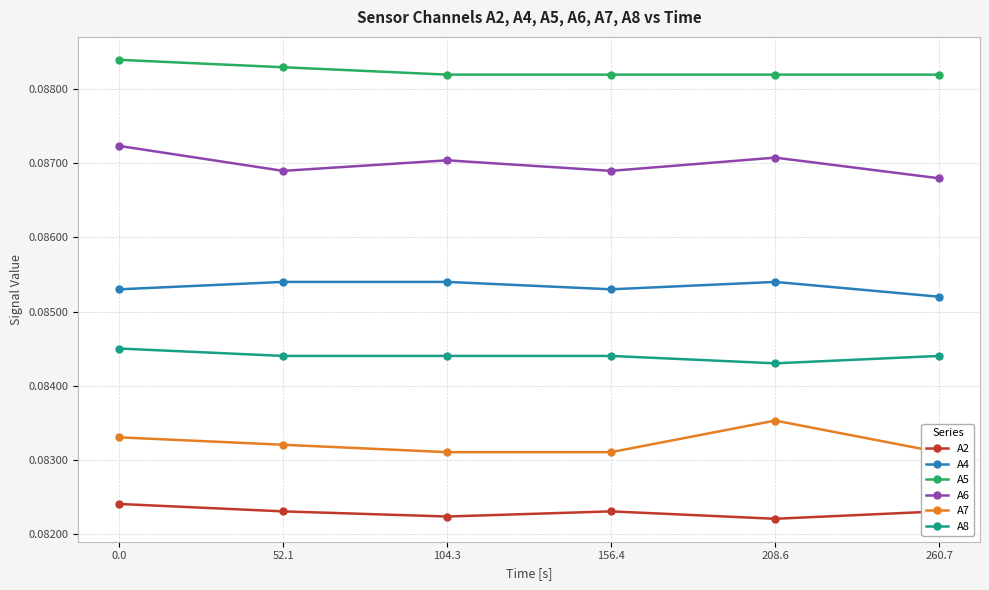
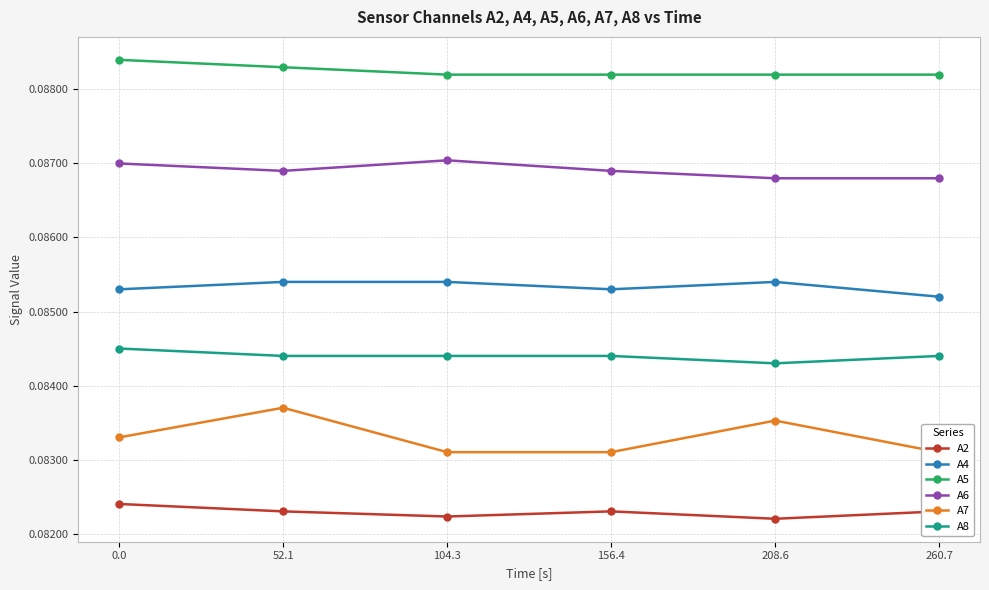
  {
    "A2": {
      "0.0": 0.0824,
      "52.1": 0.0823,
      "104.3": 0.0822,
      "156.4": 0.0823,
      "208.6": 0.0822
    },
    "A4": {
      "0.0": 0.0853,
      "52.1": 0.0854,
      "104.3": 0.0854,
      "156.4": 0.0853,
      "208.6": 0.0854,
      "260.7": 0.0852
    },
    "A6": {
-     "0.0": 0.0872,
+     "0.0": 0.0870,
      "52.1": 0.0869,
      "104.3": 0.0870,
      "156.4": 0.0869,
-     "208.6": 0.0871,
+     "208.6": 0.0868,
      "260.7": 0.0868
    },
    "A7": {
      "0.0": 0.0833,
-     "52.1": 0.0832,
+     "52.1": 0.0837,
      "104.3": 0.0831,
      "156.4": 0.0831,
      "208.6": 0.0835
    }
  }
